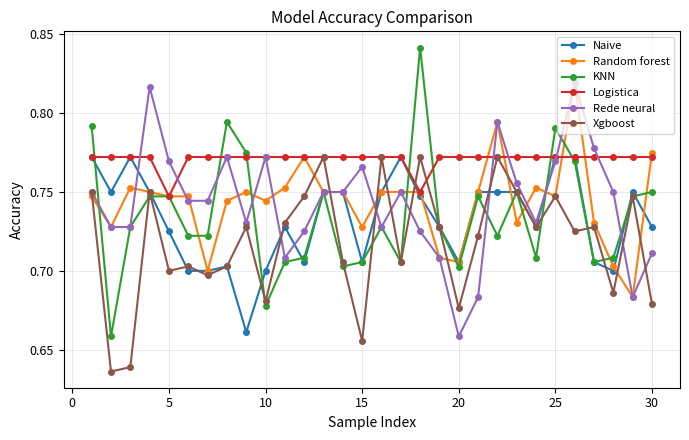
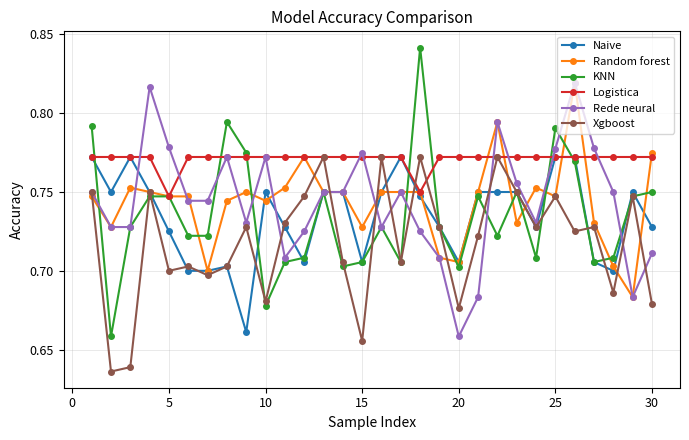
  {
    "Naive": {
      "5": 0.725,
-     "10": 0.70,
+     "10": 0.75,
      "30": 0.728
    },
    "Random forest": {
      "10": 0.744,
      "15": 0.728,
      "30": 0.775
    },
    "KNN": {
      "10": 0.678,
      "20": 0.702,
      "25": 0.791,
      "30": 0.750
    },
    "Logistica": {
      "15": 0.772,
      "20": 0.772,
      "30": 0.772
    },
    "Rede neural": {
-     "5": 0.769,
-     "15": 0.766,
+     "5": 0.778,
+     "15": 0.775,
      "20": 0.658,
-     "25": 0.769,
+     "25": 0.778,
      "30": 0.711
    },
    "Xgboost": {
      "5": 0.700,
      "10": 0.681,
      "15": 0.656,
      "20": 0.676,
      "30": 0.679
    }
  }
